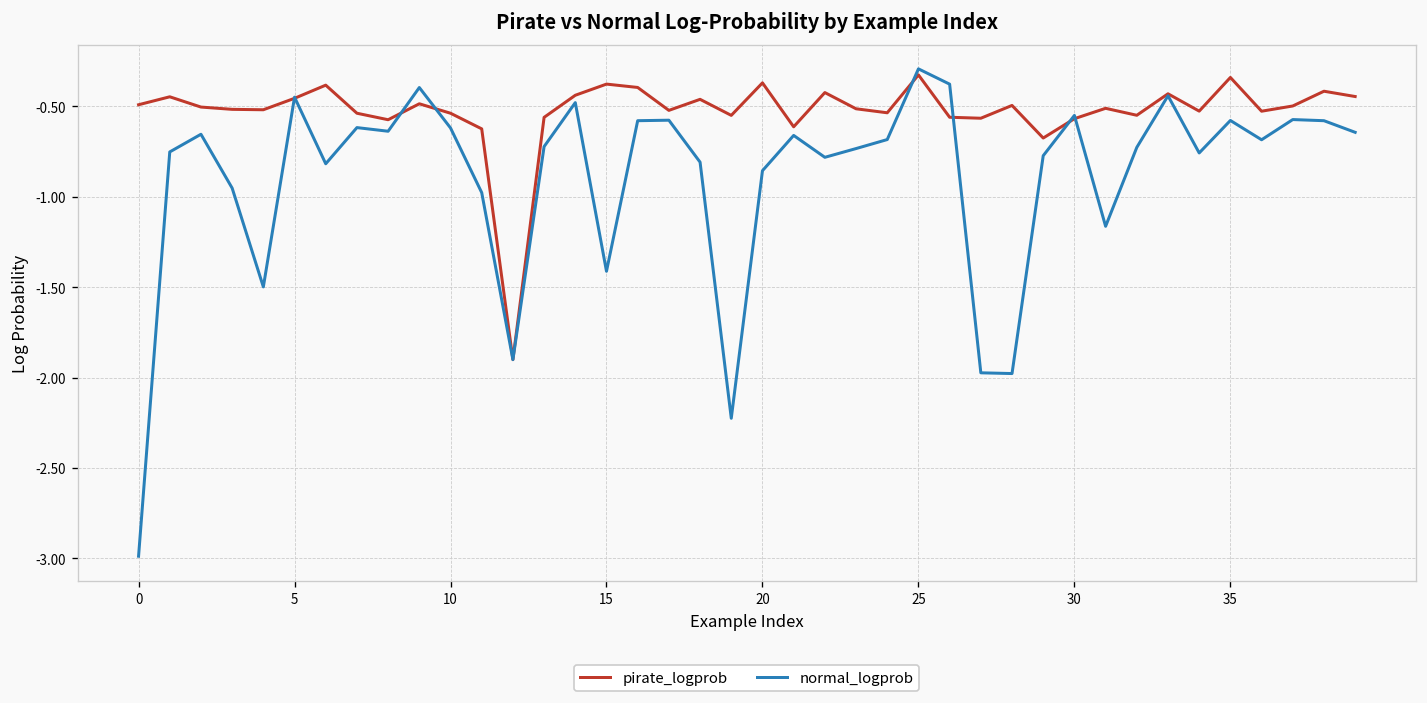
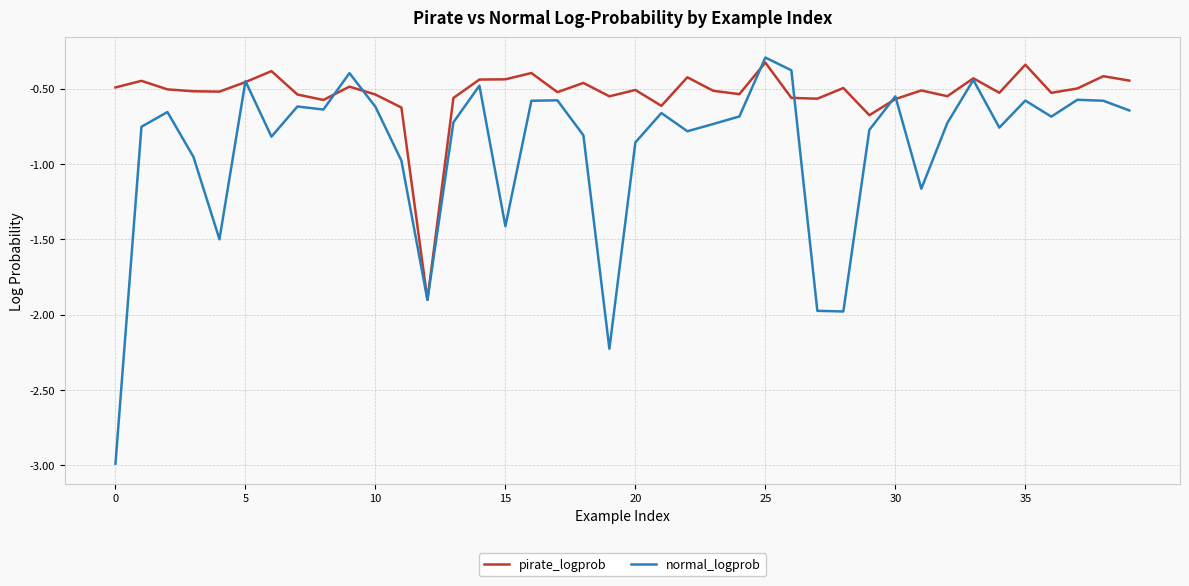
  {
    "pirate_logprob": {
      "0": -0.49,
      "10": -0.54,
-     "15": -0.38,
-     "20": -0.37,
+     "15": -0.44,
+     "20": -0.51,
      "25": -0.33,
      "30": -0.57,
      "35": -0.34
    },
    "normal_logprob": {
      "0": -2.99,
      "10": -0.62,
      "15": -1.41,
      "20": -0.86,
      "25": -0.29,
      "30": -0.55,
      "35": -0.58
    }
  }
